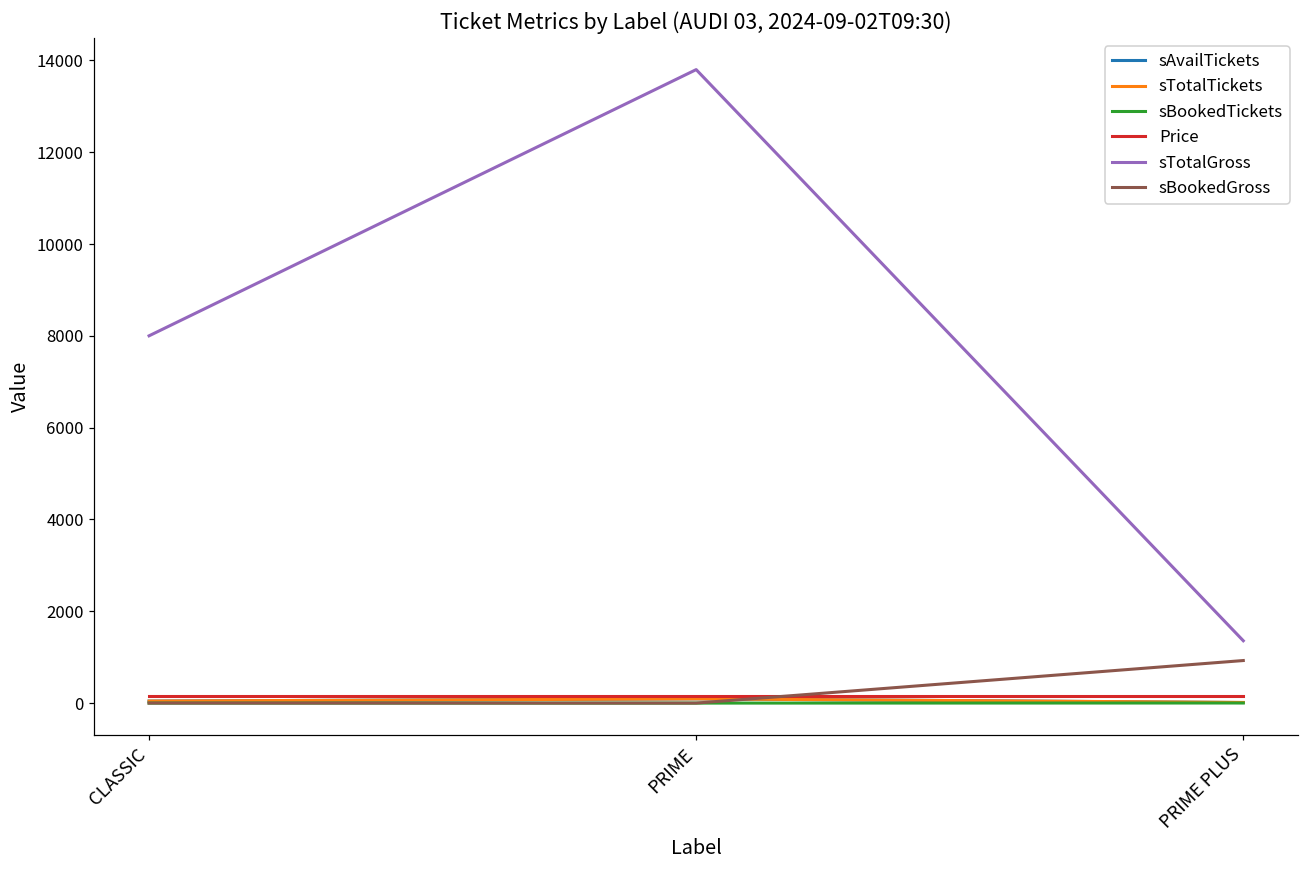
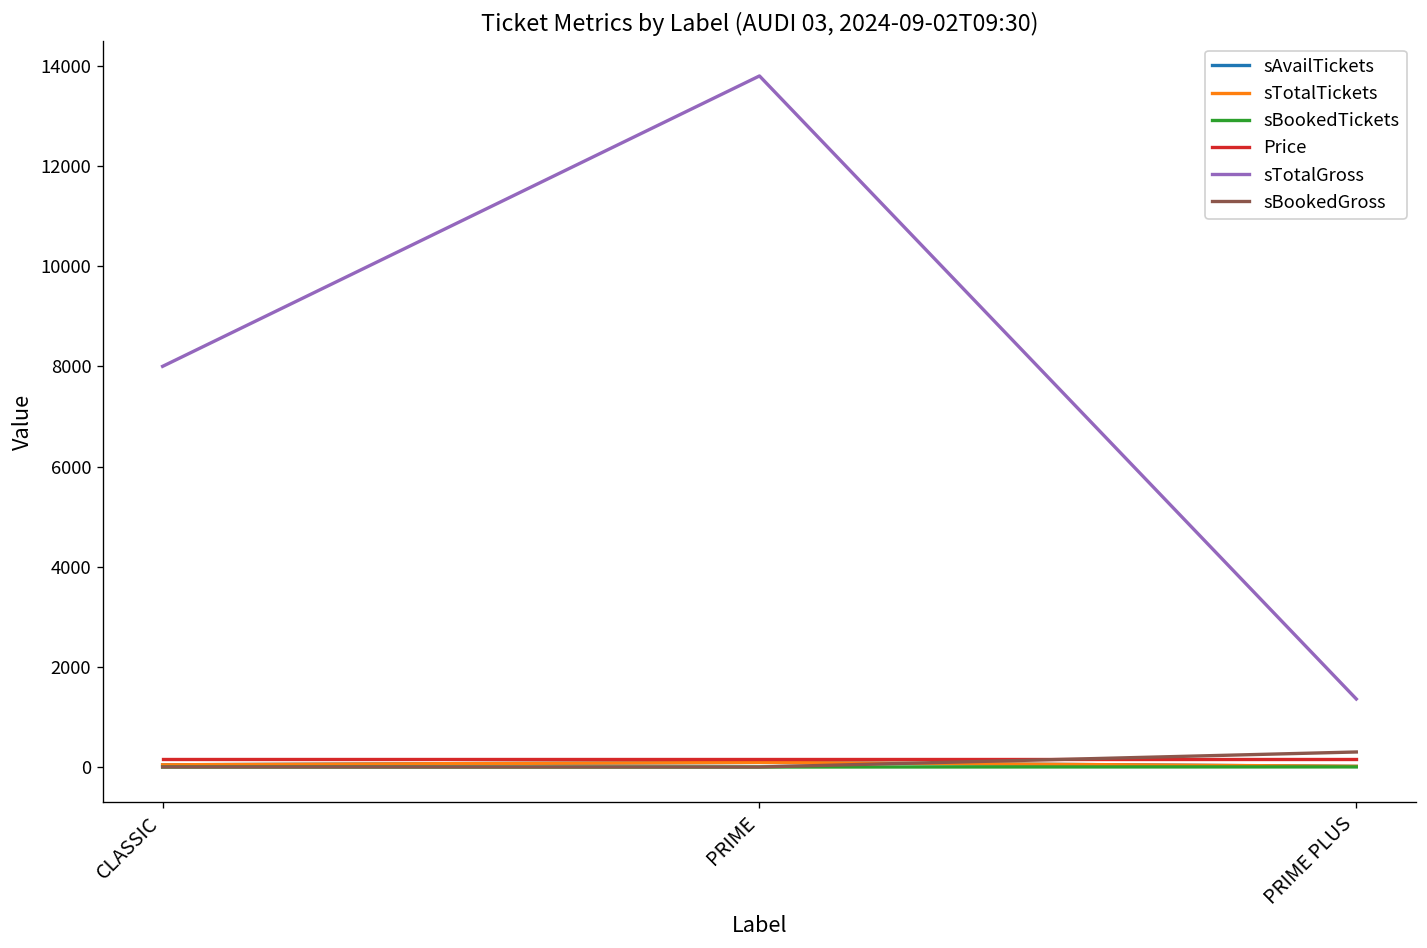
  {
    "Price": {
      "CLASSIC": 200,
      "PRIME PLUS": 200
    },
    "sTotalGross": {
      "CLASSIC": 8000,
      "PRIME": 13800,
      "PRIME PLUS": 1400
    },
    "sBookedGross": {
-     "PRIME PLUS": 900
+     "PRIME PLUS": 300
    }
  }
